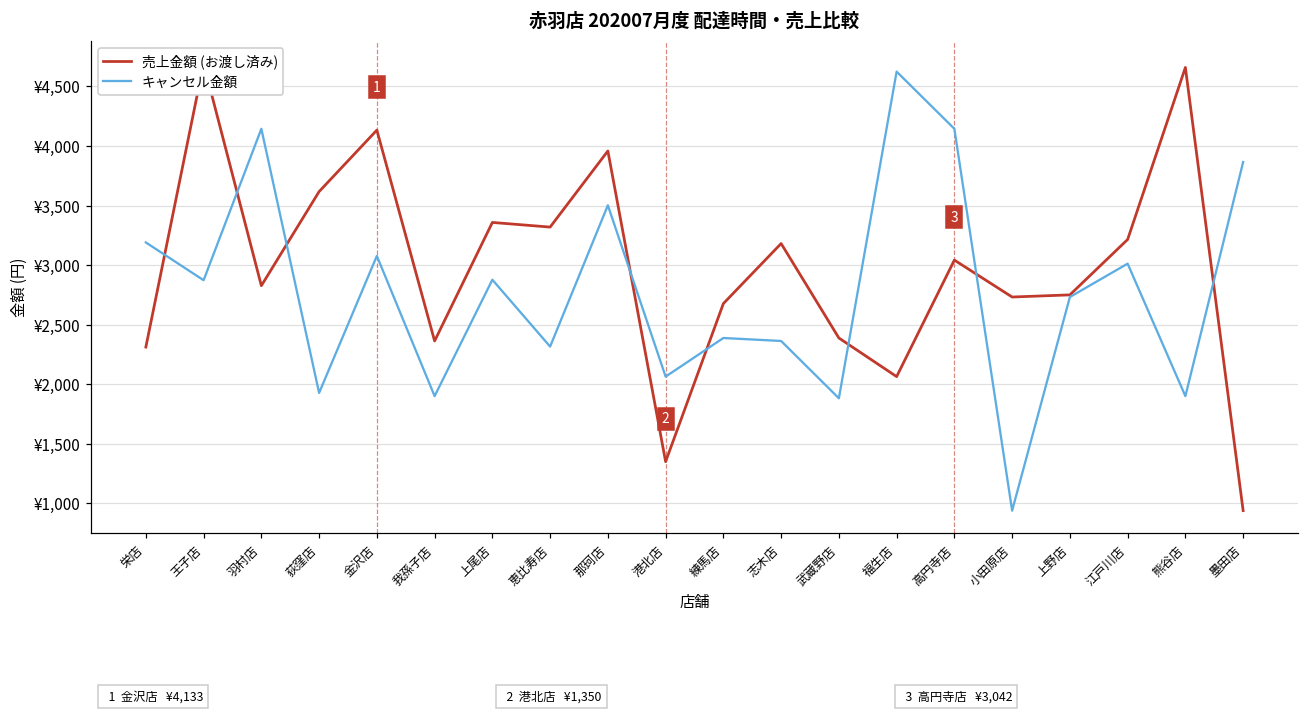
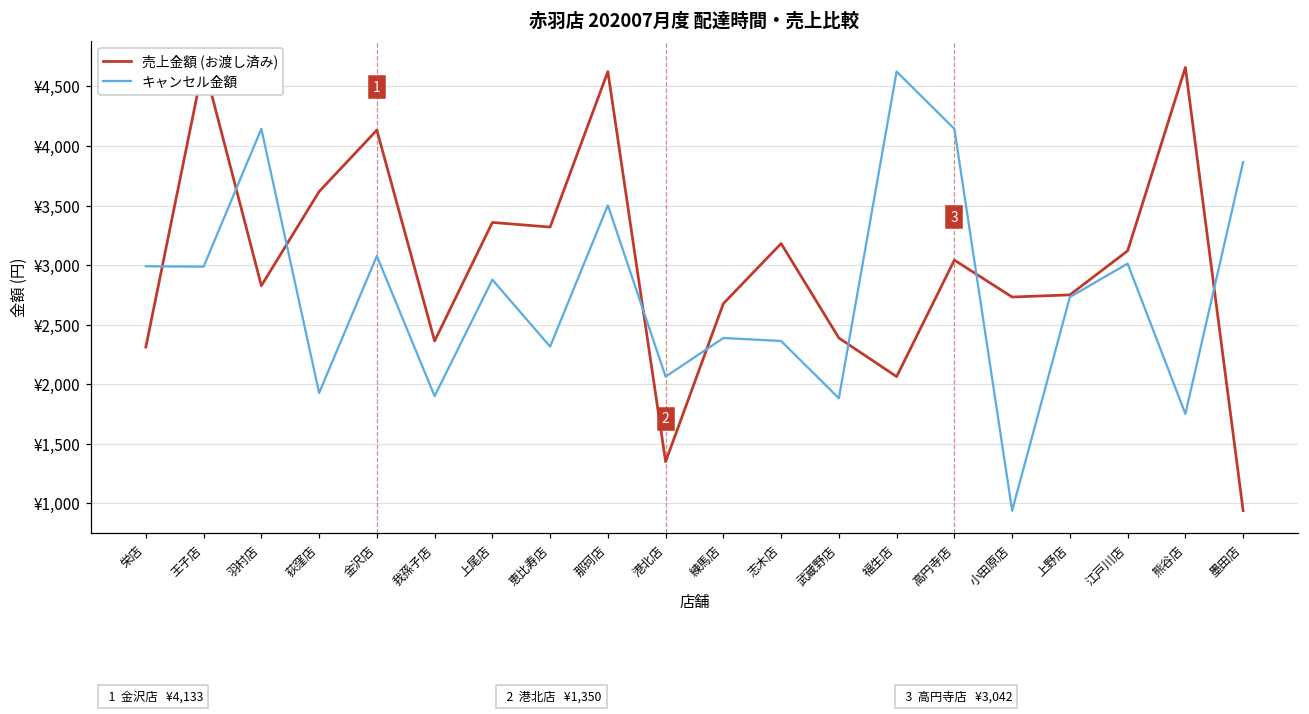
  {
    "売上金額 (お渡し済み)": {
      "栄店": "¥2,310",
      "羽村店": "¥2,830",
      "荻窪店": "¥3,620",
      "金沢店": "¥4,130",
      "我孫子店": "¥2,360",
      "上尾店": "¥3,360",
      "恵比寿店": "¥3,320",
-     "那珂店": "¥3,960",
+     "那珂店": "¥4,620",
      "港北店": "¥1,350",
      "練馬店": "¥2,680",
      "志木店": "¥3,180",
      "武蔵野店": "¥2,390",
      "福生店": "¥2,060",
      "高円寺店": "¥3,040",
      "小田原店": "¥2,730",
-     "江戸川店": "¥3,220",
+     "江戸川店": "¥3,120",
      "熊谷店": "¥4,660",
      "墨田店": "¥940"
    },
    "キャンセル金額": {
-     "栄店": "¥3,190",
-     "王子店": "¥2,870",
+     "栄店": "¥2,990",
+     "王子店": "¥2,990",
      "羽村店": "¥4,140",
      "荻窪店": "¥1,930",
      "金沢店": "¥3,080",
      "我孫子店": "¥1,900",
      "上尾店": "¥2,880",
      "恵比寿店": "¥2,320",
      "那珂店": "¥3,500",
      "港北店": "¥2,060",
      "練馬店": "¥2,390",
      "志木店": "¥2,360",
      "武蔵野店": "¥1,880",
      "福生店": "¥4,620",
      "高円寺店": "¥4,140",
      "小田原店": "¥940",
      "江戸川店": "¥3,010",
-     "熊谷店": "¥1,900",
+     "熊谷店": "¥1,750",
      "墨田店": "¥3,870"
    }
  }
